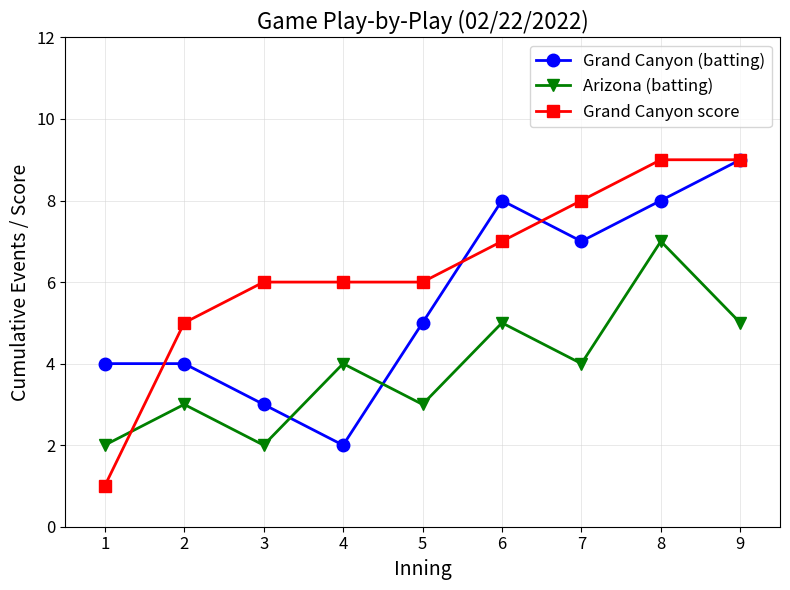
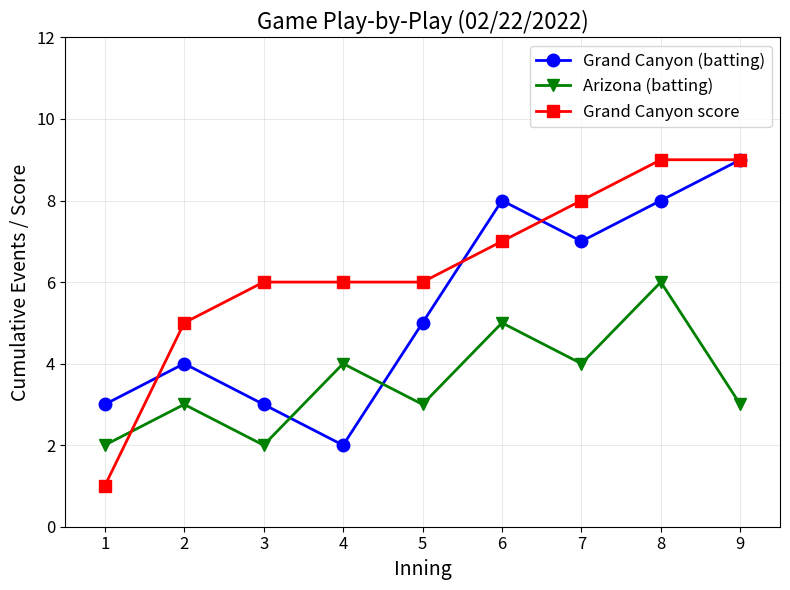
  {
    "Grand Canyon (batting)": {
-     "1": 4,
+     "1": 3,
      "2": 4,
      "3": 3,
      "4": 2,
      "5": 5,
      "6": 8,
      "7": 7,
      "8": 8
    },
    "Arizona (batting)": {
      "1": 2,
      "2": 3,
      "3": 2,
      "4": 4,
      "5": 3,
      "6": 5,
      "7": 4,
-     "8": 7,
-     "9": 5
+     "8": 6,
+     "9": 3
    },
    "Grand Canyon score": {
      "1": 1,
      "2": 5,
      "3": 6,
      "4": 6,
      "5": 6,
      "6": 7,
      "7": 8,
      "8": 9
    }
  }
